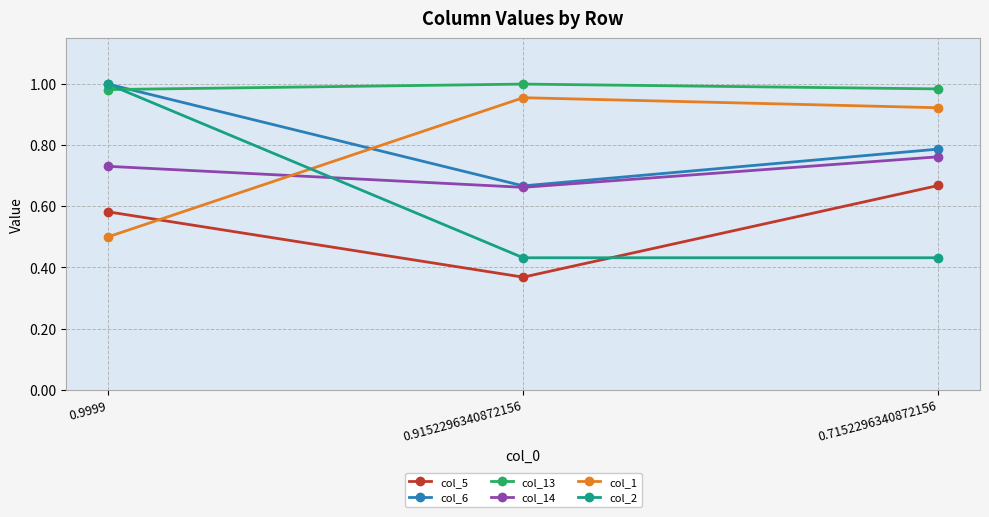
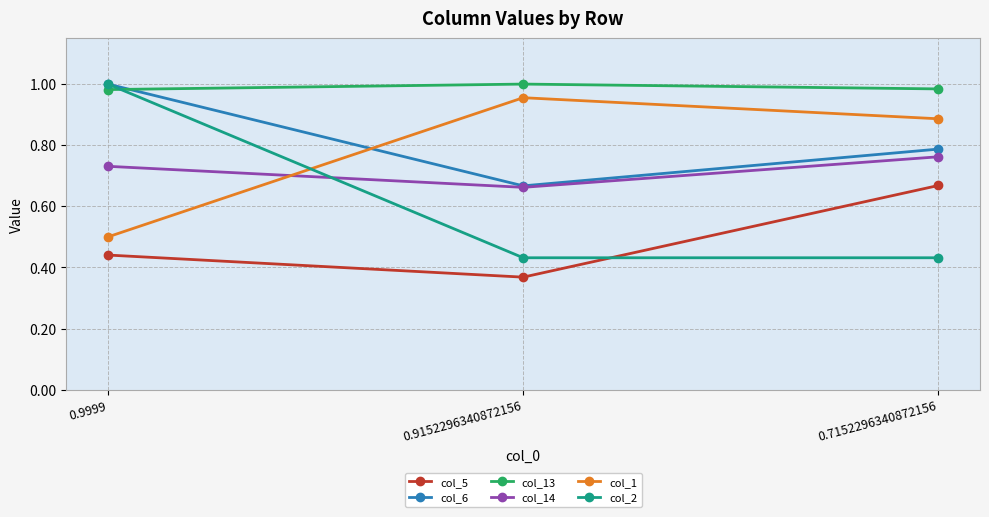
  {
    "col_5": {
-     "0.9999": 0.58,
+     "0.9999": 0.44,
      "0.9152296340872156": 0.37,
      "0.7152296340872156": 0.67
    },
    "col_6": {
      "0.7152296340872156": 0.79
    },
    "col_14": {
      "0.9999": 0.73,
      "0.7152296340872156": 0.76
    },
    "col_1": {
      "0.9999": 0.50,
      "0.9152296340872156": 0.96,
-     "0.7152296340872156": 0.92
+     "0.7152296340872156": 0.89
    }
  }
